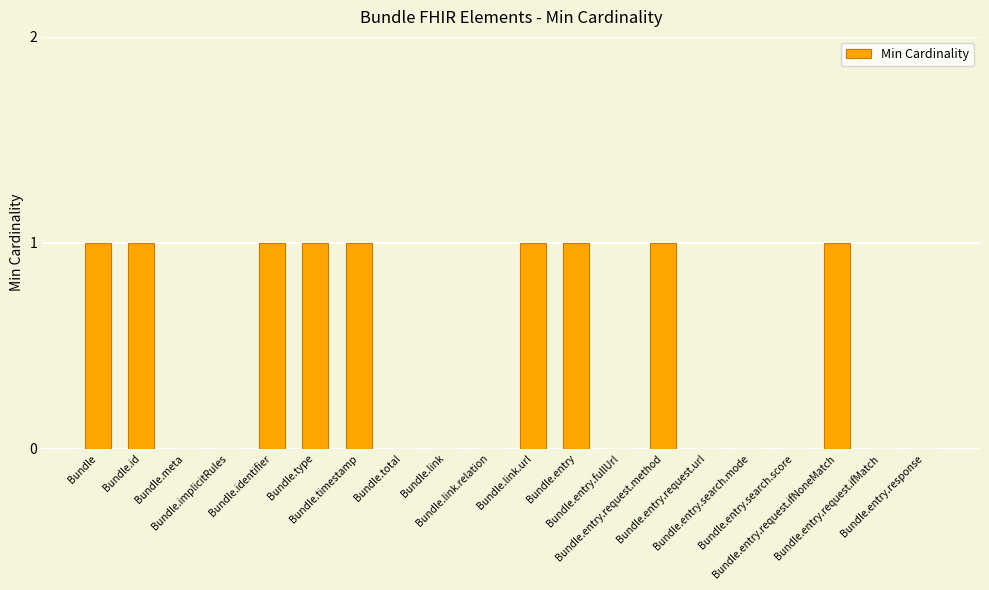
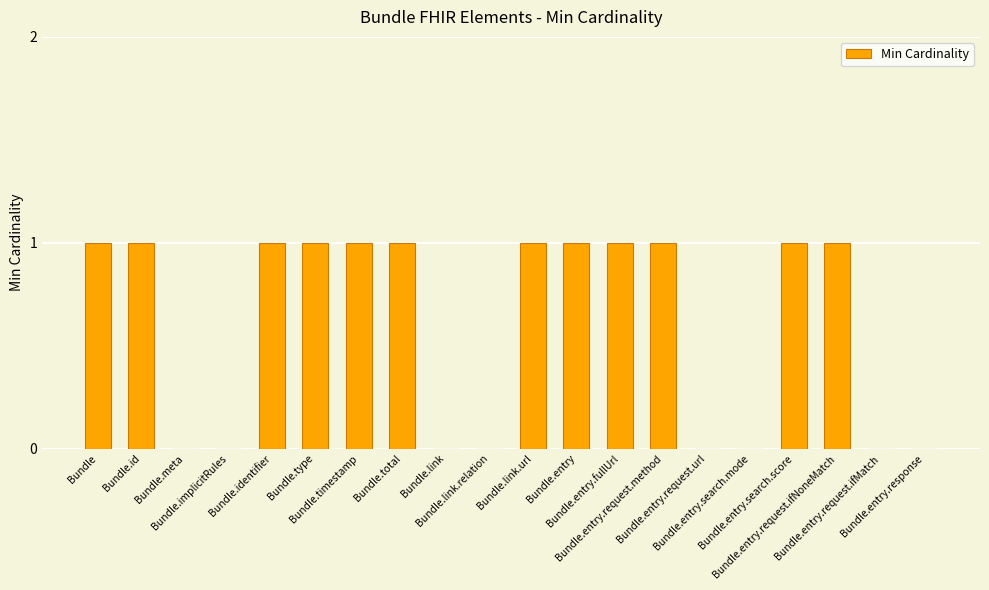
  {
    "Bundle": 1,
    "Bundle.id": 1,
    "Bundle.meta": 0,
    "Bundle.implicitRules": 0,
    "Bundle.identifier": 1,
    "Bundle.type": 1,
    "Bundle.timestamp": 1,
-   "Bundle.total": 0,
+   "Bundle.total": 1,
    "Bundle.link": 0,
    "Bundle.link.relation": 0,
    "Bundle.link.url": 1,
    "Bundle.entry": 1,
-   "Bundle.entry.fullUrl": 0,
+   "Bundle.entry.fullUrl": 1,
    "Bundle.entry.request.method": 1,
    "Bundle.entry.request.url": 0,
    "Bundle.entry.search.mode": 0,
-   "Bundle.entry.search.score": 0,
+   "Bundle.entry.search.score": 1,
    "Bundle.entry.request.ifNoneMatch": 1,
    "Bundle.entry.request.ifMatch": 0,
    "Bundle.entry.response": 0
  }
